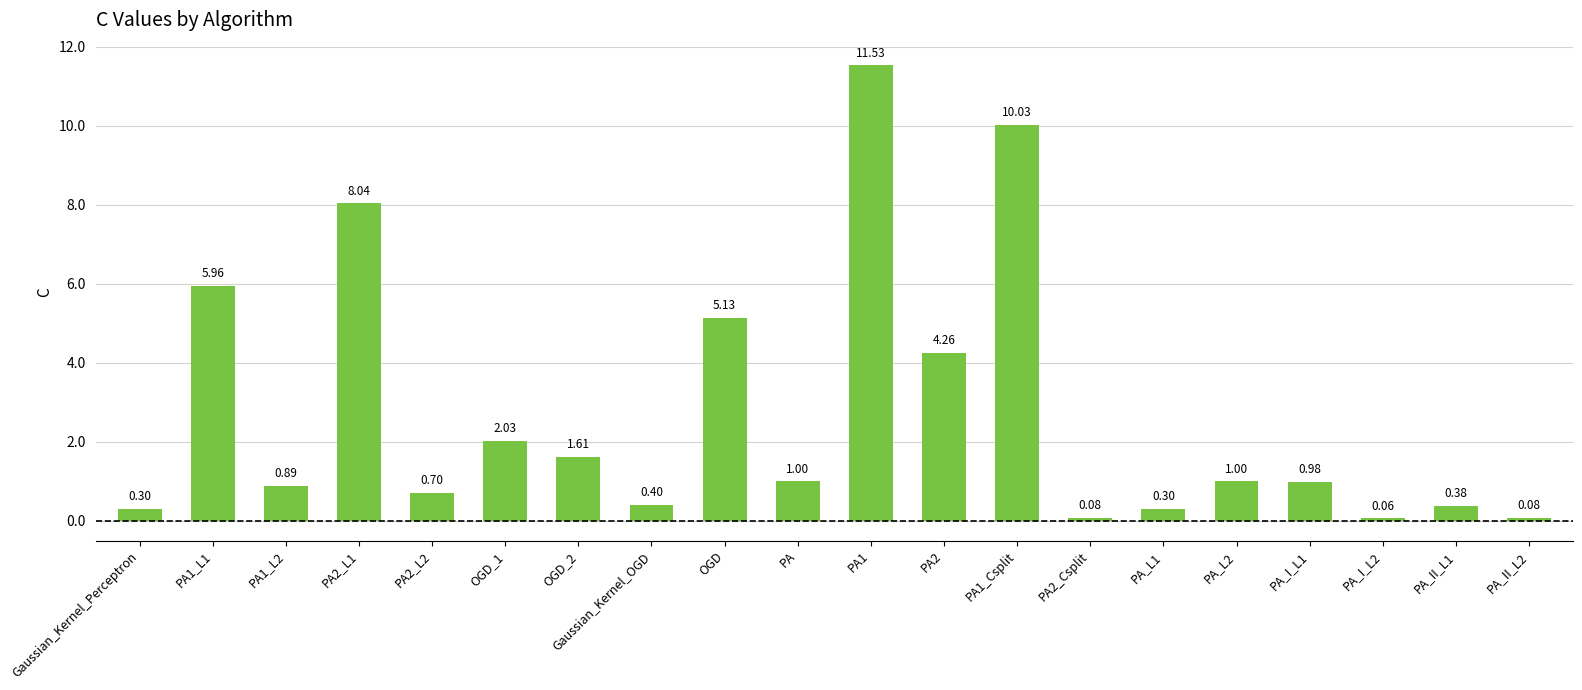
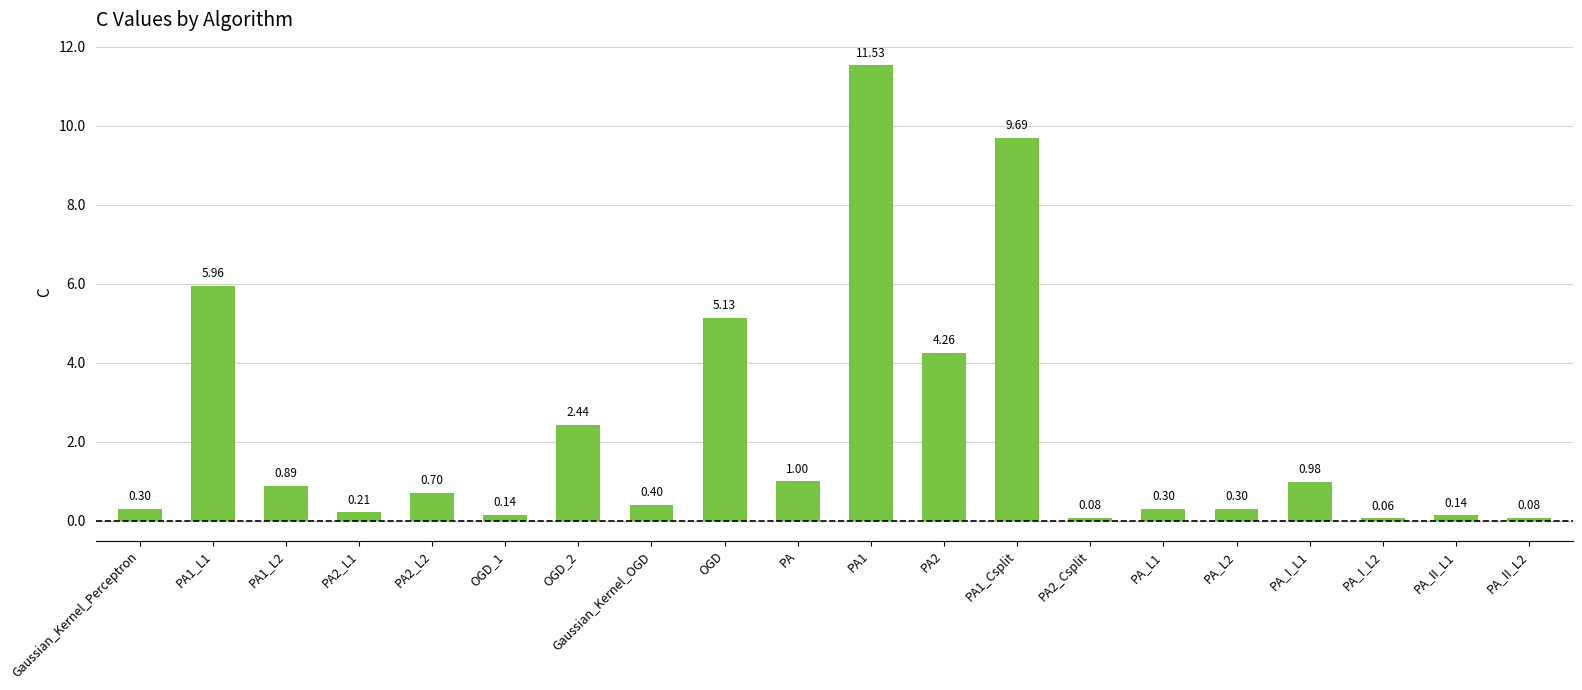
  {
    "Gaussian_Kernel_Perceptron": 0.30,
    "PA1_L1": 5.96,
    "PA1_L2": 0.89,
-   "PA2_L1": 8.04,
+   "PA2_L1": 0.21,
    "PA2_L2": 0.70,
-   "OGD_1": 2.03,
-   "OGD_2": 1.61,
+   "OGD_1": 0.14,
+   "OGD_2": 2.44,
    "Gaussian_Kernel_OGD": 0.40,
    "OGD": 5.13,
    "PA": 1.00,
    "PA1": 11.53,
    "PA2": 4.26,
-   "PA1_Csplit": 10.03,
+   "PA1_Csplit": 9.69,
    "PA2_Csplit": 0.08,
    "PA_L1": 0.30,
-   "PA_L2": 1.00,
+   "PA_L2": 0.30,
    "PA_I_L1": 0.98,
    "PA_I_L2": 0.06,
-   "PA_II_L1": 0.38,
+   "PA_II_L1": 0.14,
    "PA_II_L2": 0.08
  }
